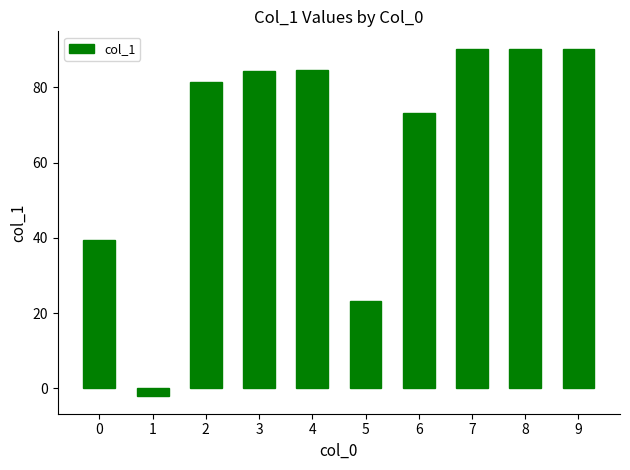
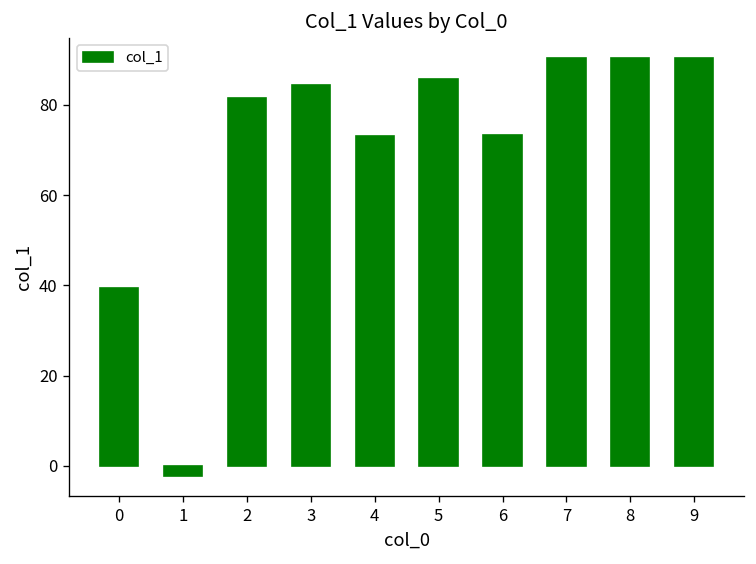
  {
    "0": 39,
    "1": -2,
    "2": 82,
    "3": 85,
-   "4": 85,
-   "5": 23,
+   "4": 73,
+   "5": 86,
    "6": 73,
    "7": 90,
    "8": 90,
    "9": 90
  }
